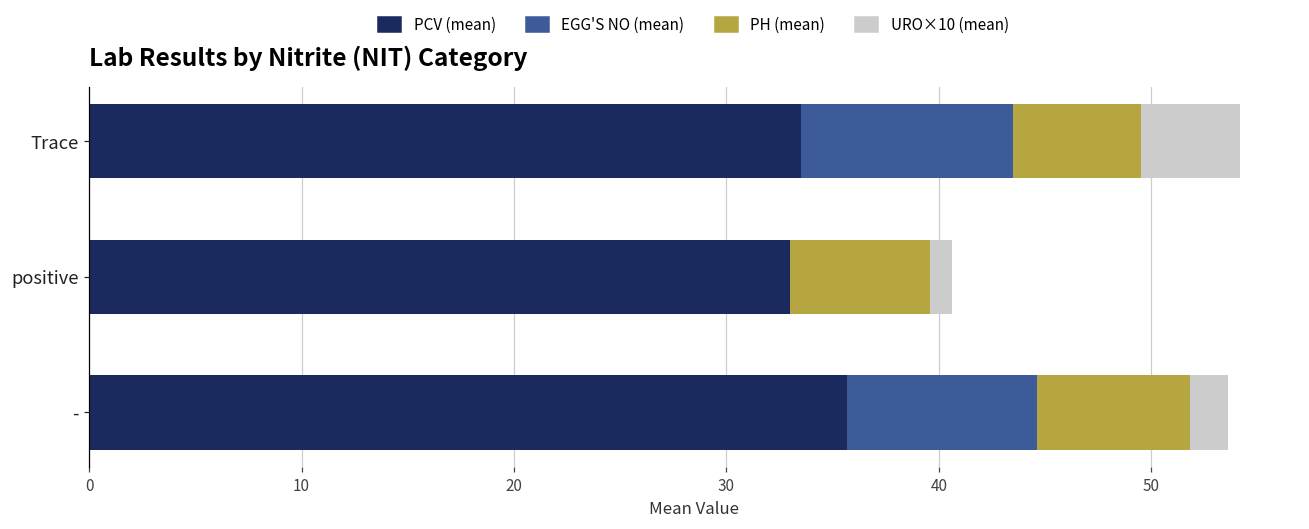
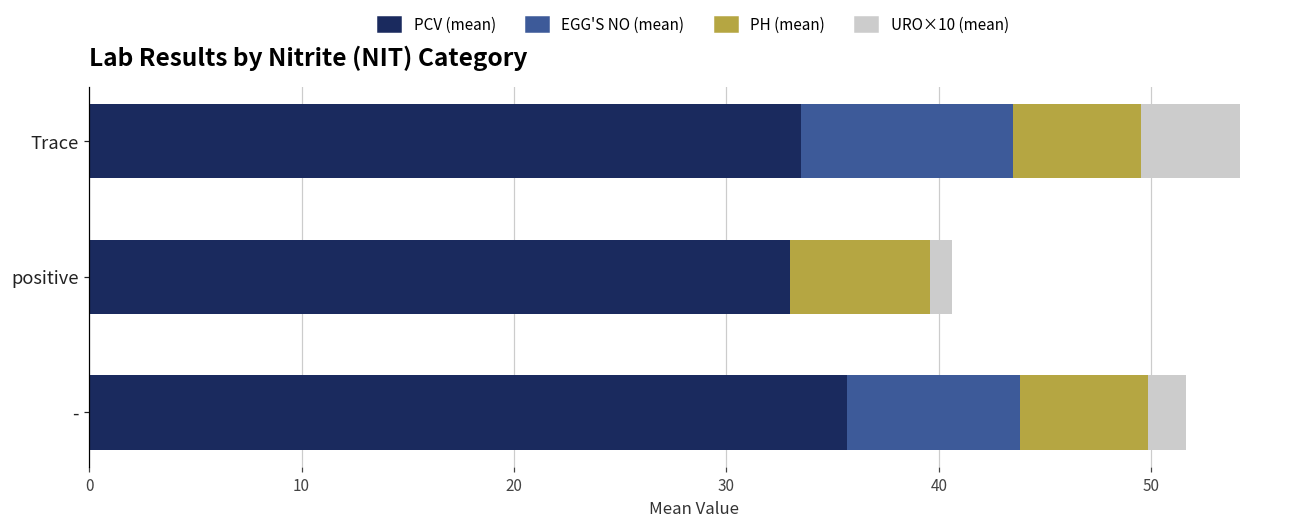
  {
    "PCV (mean)": {
      "Trace": 33.5,
      "positive": 33.0,
      "-": 35.7
    },
    "EGG'S NO (mean)": {
      "Trace": 10.0,
      "positive": 0.0,
-     "-": 8.9
+     "-": 8.1
    },
    "PH (mean)": {
      "Trace": 6.0,
      "positive": 6.6,
-     "-": 7.2
+     "-": 6.0
    },
    "URO×10 (mean)": {
      "Trace": 4.7,
      "positive": 1.0,
      "-": 1.8
    }
  }
